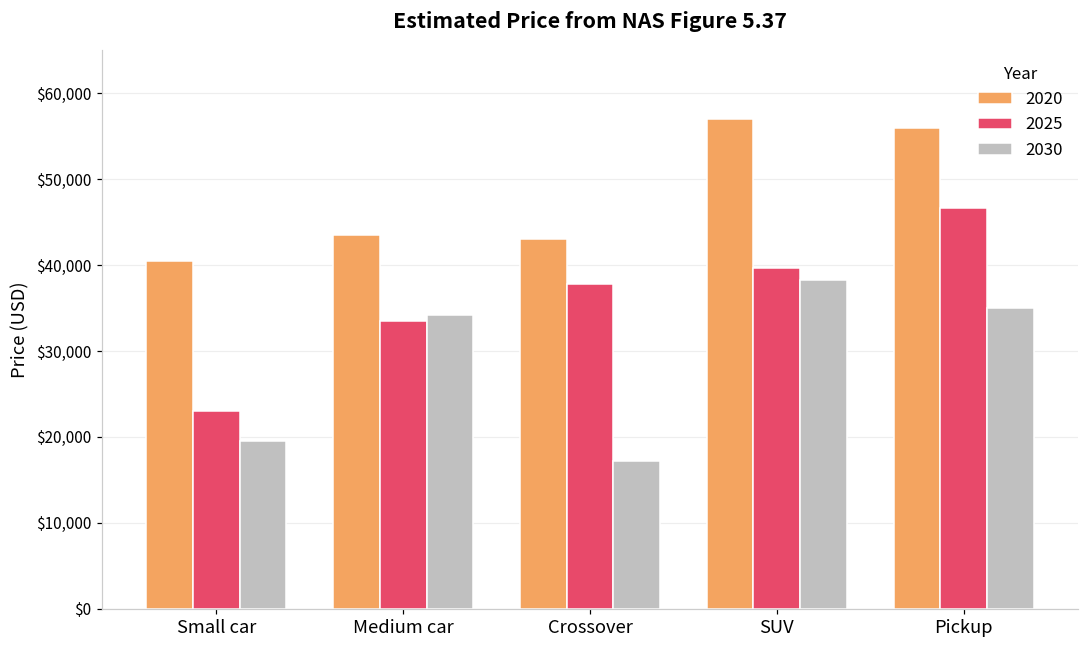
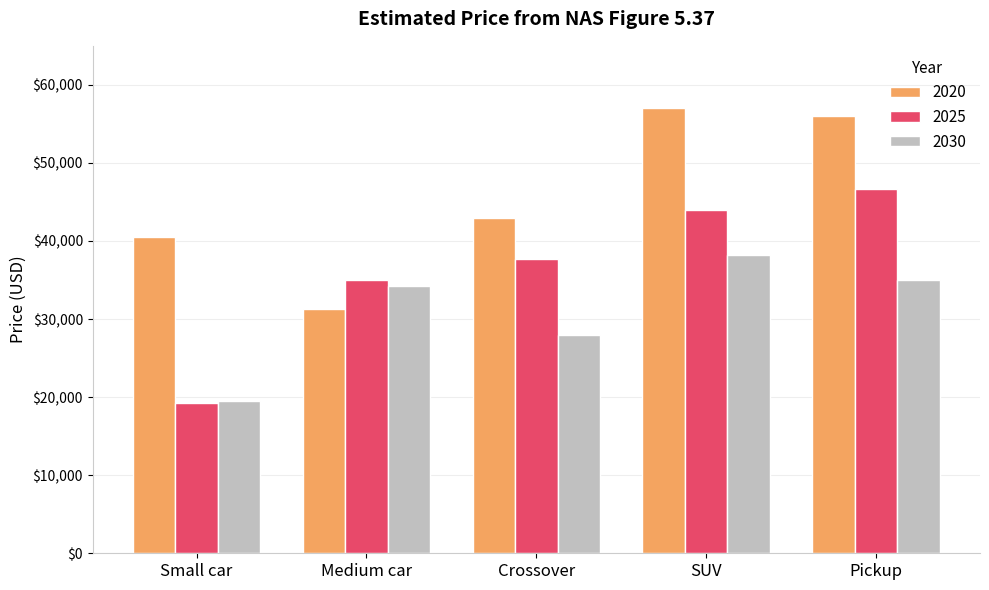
  {
    "2020": {
      "Small car": "$40,000",
-     "Medium car": "$44,000",
+     "Medium car": "$31,000",
      "Crossover": "$43,000",
      "SUV": "$57,000",
      "Pickup": "$56,000"
    },
    "2025": {
-     "Small car": "$23,000",
-     "Medium car": "$34,000",
+     "Small car": "$19,000",
+     "Medium car": "$35,000",
      "Crossover": "$38,000",
-     "SUV": "$40,000",
+     "SUV": "$44,000",
      "Pickup": "$47,000"
    },
    "2030": {
      "Small car": "$20,000",
      "Medium car": "$34,000",
-     "Crossover": "$17,000",
+     "Crossover": "$28,000",
      "SUV": "$38,000",
      "Pickup": "$35,000"
    }
  }
